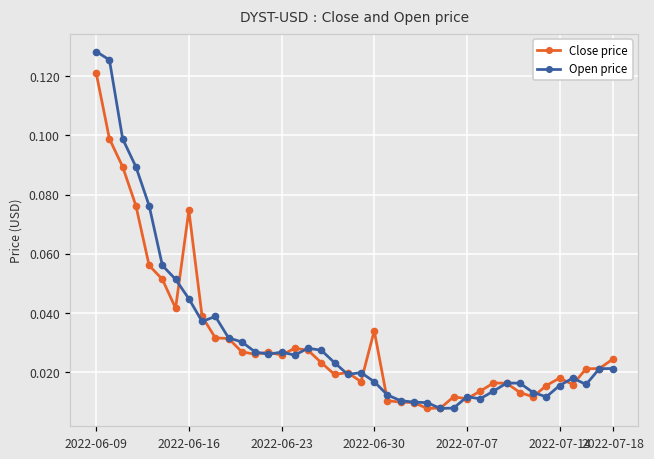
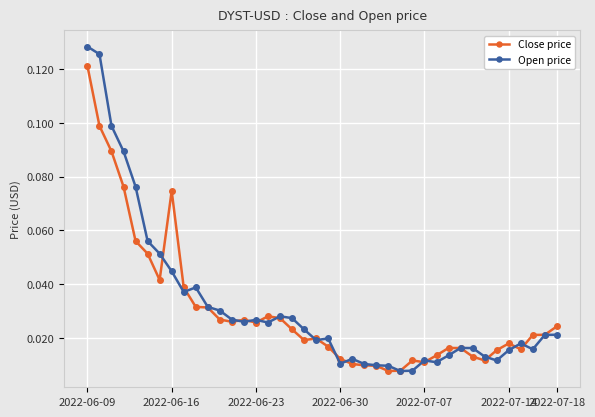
  {
    "Close price": {
      "2022-06-09": 0.121,
      "2022-06-16": 0.075,
      "2022-06-23": 0.026,
-     "2022-06-30": 0.034
+     "2022-06-30": 0.012
    },
    "Open price": {
      "2022-06-09": 0.128,
      "2022-06-16": 0.045,
      "2022-06-23": 0.027,
-     "2022-06-30": 0.017
+     "2022-06-30": 0.010
    }
  }
